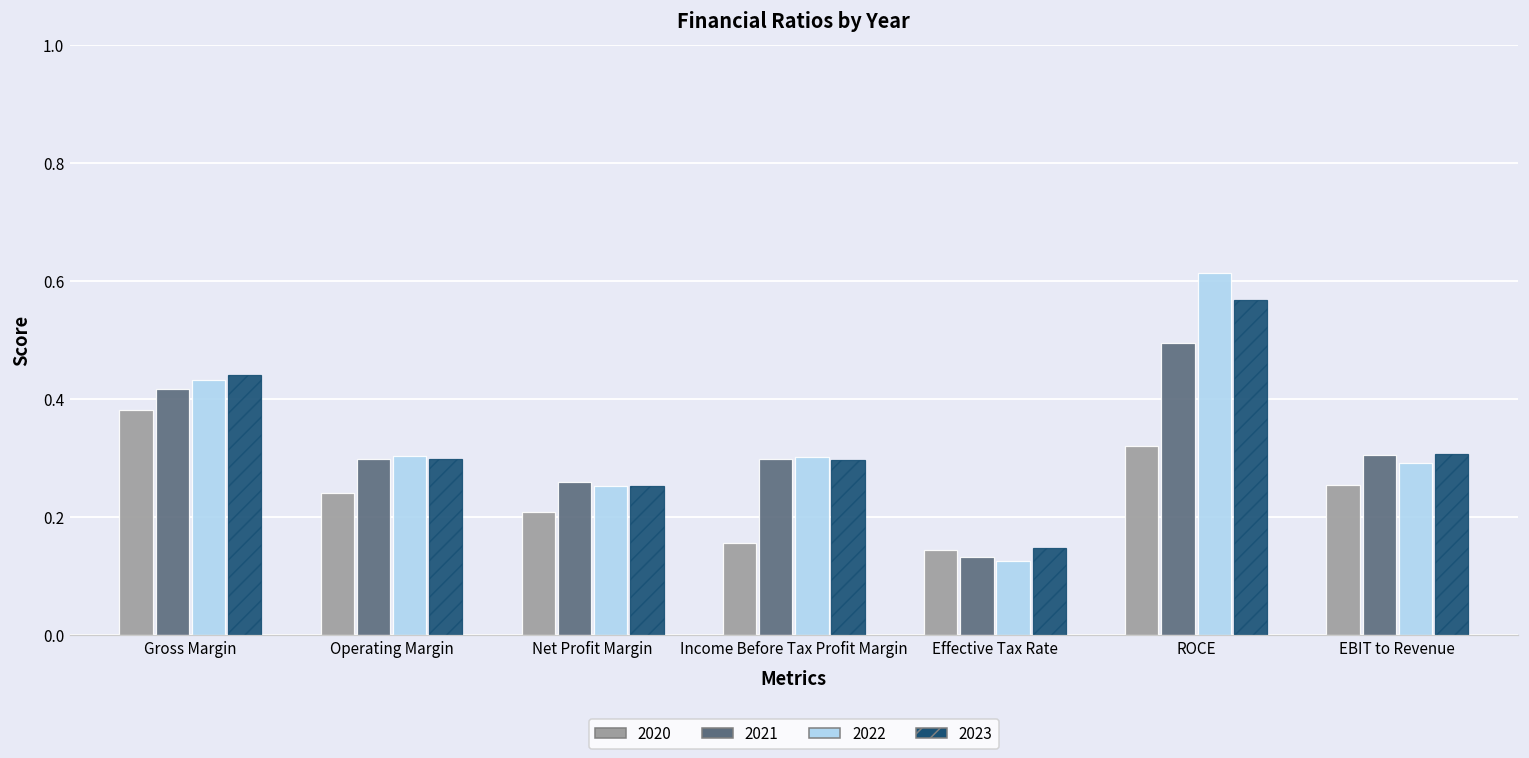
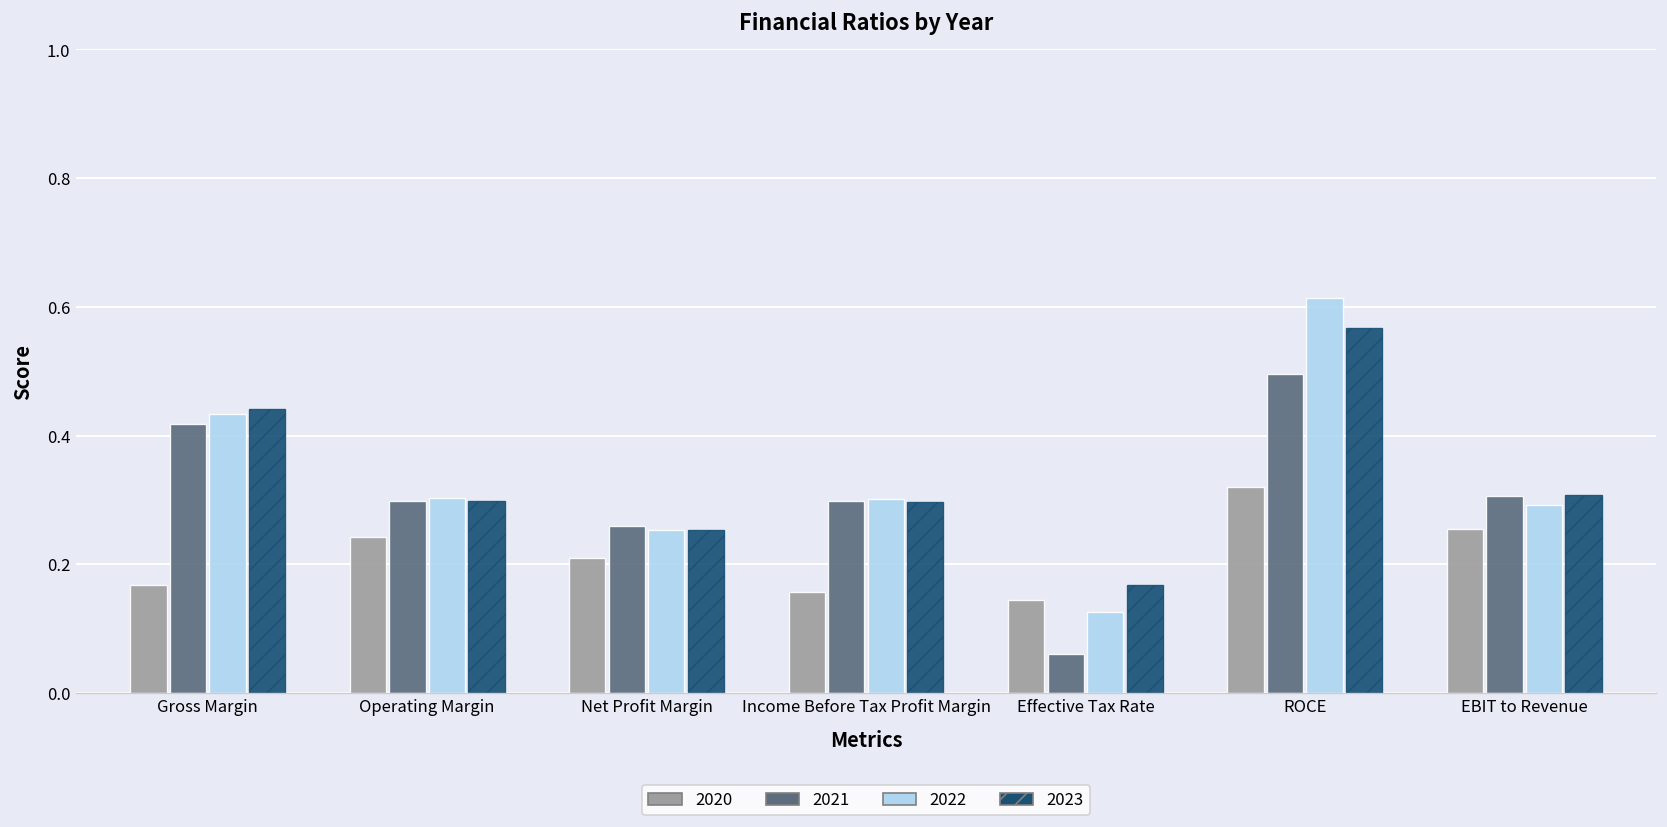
  {
    "2020": {
-     "Gross Margin": 0.38,
+     "Gross Margin": 0.17,
      "Operating Margin": 0.24,
      "Net Profit Margin": 0.21,
      "Income Before Tax Profit Margin": 0.16,
      "Effective Tax Rate": 0.14,
      "ROCE": 0.32,
      "EBIT to Revenue": 0.25
    },
    "2021": {
      "Gross Margin": 0.42,
      "Operating Margin": 0.30,
      "Net Profit Margin": 0.26,
      "Income Before Tax Profit Margin": 0.30,
-     "Effective Tax Rate": 0.13,
+     "Effective Tax Rate": 0.06,
      "ROCE": 0.50,
      "EBIT to Revenue": 0.31
    },
    "2022": {
      "Gross Margin": 0.43,
      "Operating Margin": 0.30,
      "Net Profit Margin": 0.25,
      "Income Before Tax Profit Margin": 0.30,
      "Effective Tax Rate": 0.13,
      "ROCE": 0.61,
      "EBIT to Revenue": 0.29
    },
    "2023": {
      "Gross Margin": 0.44,
      "Operating Margin": 0.30,
      "Net Profit Margin": 0.25,
      "Income Before Tax Profit Margin": 0.30,
-     "Effective Tax Rate": 0.15,
+     "Effective Tax Rate": 0.17,
      "ROCE": 0.57,
      "EBIT to Revenue": 0.31
    }
  }
